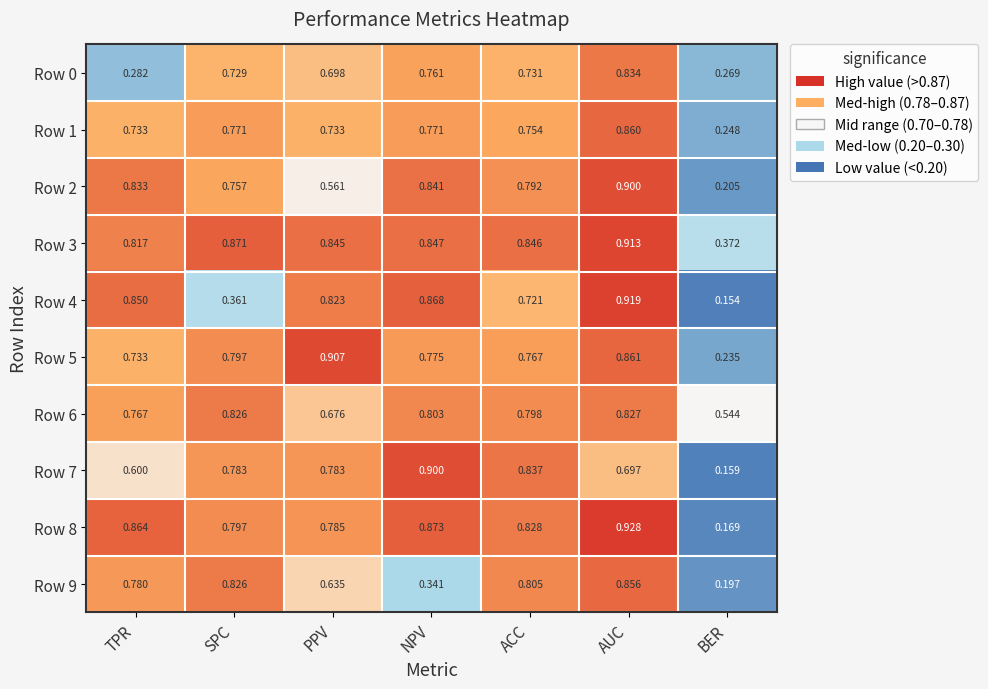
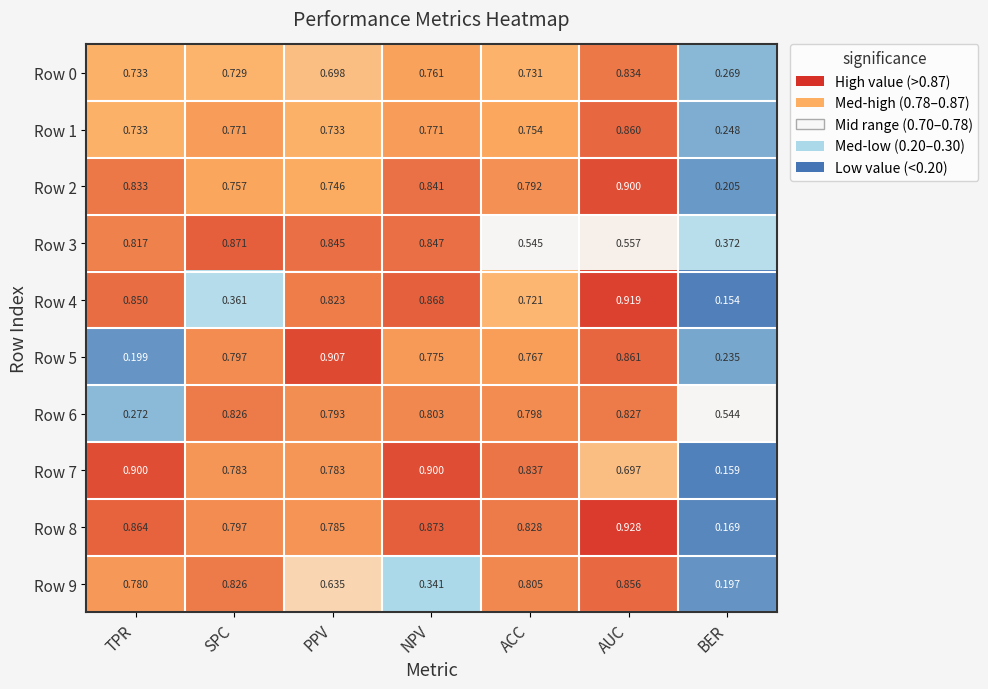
  {
    "Row 0": {
-     "TPR": 0.282,
+     "TPR": 0.733,
      "SPC": 0.729,
      "PPV": 0.698,
      "NPV": 0.761,
      "ACC": 0.731,
      "AUC": 0.834,
      "BER": 0.269
    },
    "Row 1": {
      "TPR": 0.733,
      "SPC": 0.771,
      "PPV": 0.733,
      "NPV": 0.771,
      "ACC": 0.754,
      "AUC": 0.860,
      "BER": 0.248
    },
    "Row 2": {
      "TPR": 0.833,
      "SPC": 0.757,
-     "PPV": 0.561,
+     "PPV": 0.746,
      "NPV": 0.841,
      "ACC": 0.792,
      "AUC": 0.900,
      "BER": 0.205
    },
    "Row 3": {
      "TPR": 0.817,
      "SPC": 0.871,
      "PPV": 0.845,
      "NPV": 0.847,
-     "ACC": 0.846,
-     "AUC": 0.913,
+     "ACC": 0.545,
+     "AUC": 0.557,
      "BER": 0.372
    },
    "Row 4": {
      "TPR": 0.850,
      "SPC": 0.361,
      "PPV": 0.823,
      "NPV": 0.868,
      "ACC": 0.721,
      "AUC": 0.919,
      "BER": 0.154
    },
    "Row 5": {
-     "TPR": 0.733,
+     "TPR": 0.199,
      "SPC": 0.797,
      "PPV": 0.907,
      "NPV": 0.775,
      "ACC": 0.767,
      "AUC": 0.861,
      "BER": 0.235
    },
    "Row 6": {
-     "TPR": 0.767,
+     "TPR": 0.272,
      "SPC": 0.826,
-     "PPV": 0.676,
+     "PPV": 0.793,
      "NPV": 0.803,
      "ACC": 0.798,
      "AUC": 0.827,
      "BER": 0.544
    },
    "Row 7": {
-     "TPR": 0.600,
+     "TPR": 0.900,
      "SPC": 0.783,
      "PPV": 0.783,
      "NPV": 0.900,
      "ACC": 0.837,
      "AUC": 0.697,
      "BER": 0.159
    },
    "Row 8": {
      "TPR": 0.864,
      "SPC": 0.797,
      "PPV": 0.785,
      "NPV": 0.873,
      "ACC": 0.828,
      "AUC": 0.928,
      "BER": 0.169
    },
    "Row 9": {
      "TPR": 0.780,
      "SPC": 0.826,
      "PPV": 0.635,
      "NPV": 0.341,
      "ACC": 0.805,
      "AUC": 0.856,
      "BER": 0.197
    }
  }
